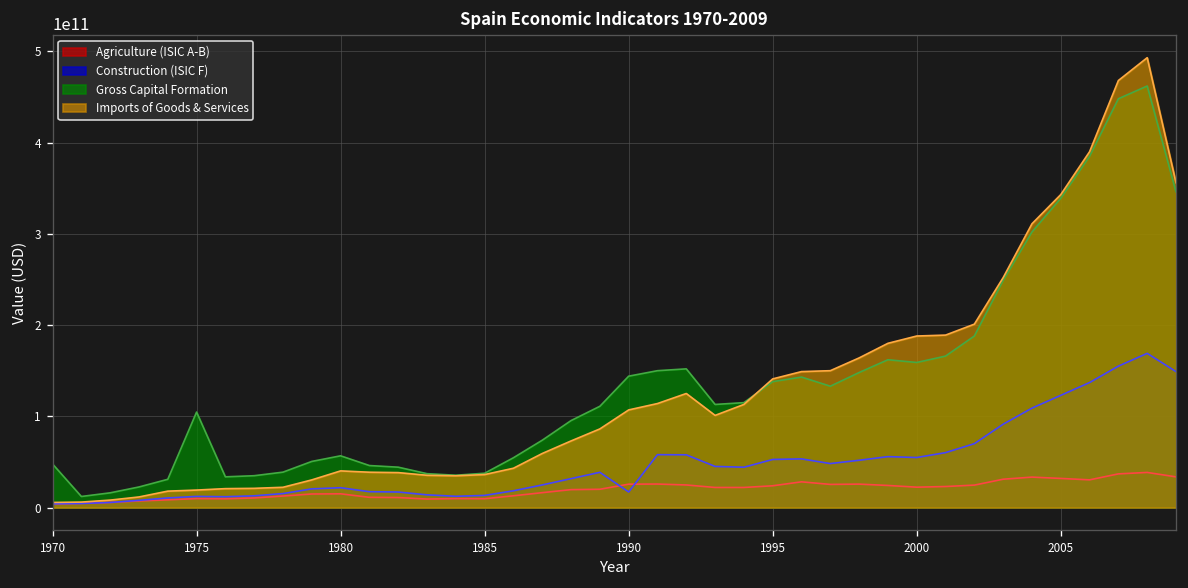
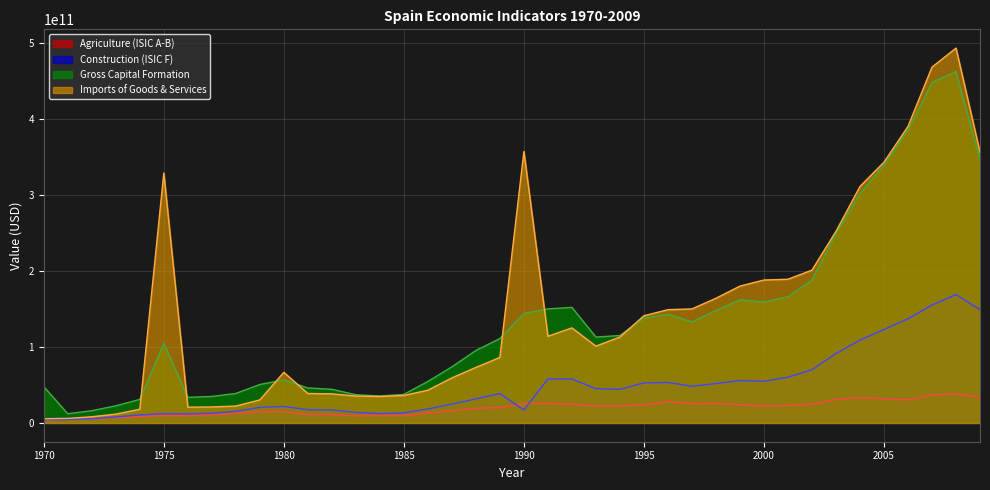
  {
    "Agriculture (ISIC A-B)": {
      "1980": 20000000000,
      "1985": 10000000000,
      "1990": 30000000000,
      "1995": 20000000000,
      "2000": 20000000000,
      "2005": 30000000000
    },
    "Construction (ISIC F)": {
      "1980": 20000000000,
      "1985": 10000000000,
      "1990": 20000000000,
      "1995": 50000000000,
      "2000": 50000000000,
      "2005": 120000000000
    },
    "Gross Capital Formation": {
      "1970": 50000000000,
      "1975": 100000000000,
      "1980": 60000000000,
      "1990": 140000000000,
      "2000": 160000000000,
      "2005": 340000000000
    },
    "Imports of Goods & Services": {
-     "1975": 20000000000,
-     "1980": 40000000000,
-     "1990": 110000000000,
+     "1975": 330000000000,
+     "1980": 70000000000,
+     "1990": 360000000000,
      "2000": 190000000000,
      "2005": 340000000000
    }
  }
